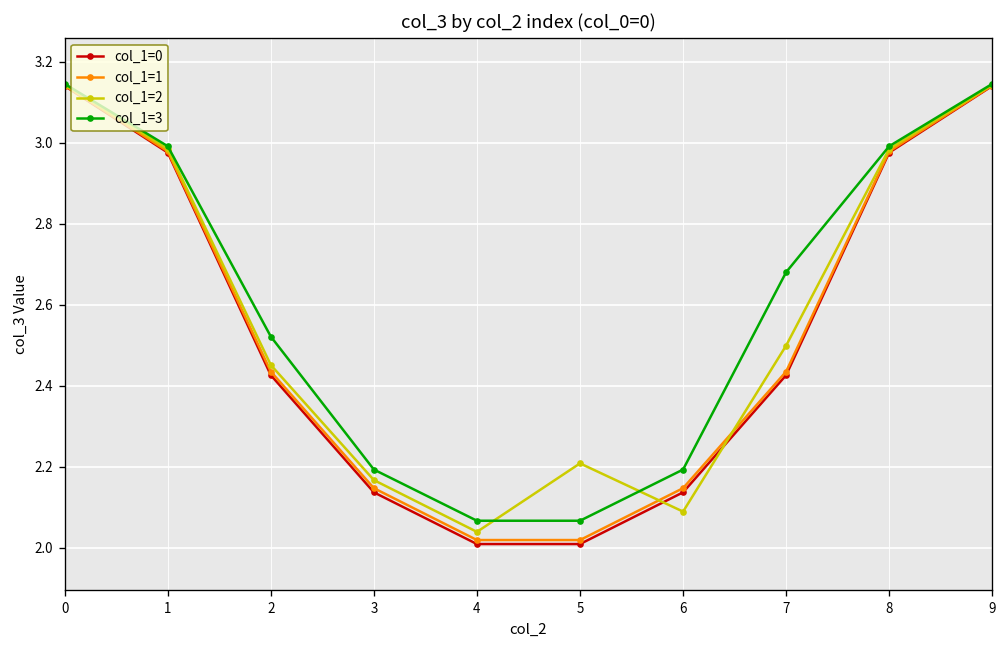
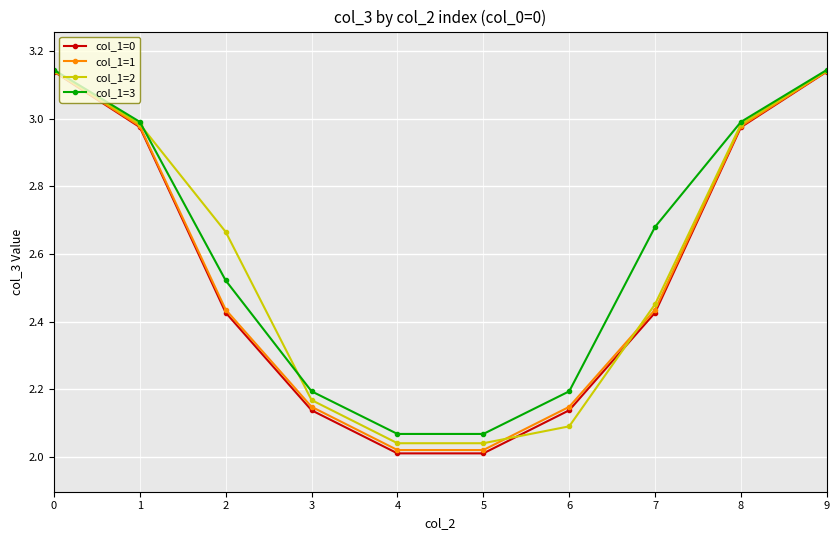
  {
    "col_1=0": {
      "2": 2.43,
      "3": 2.14,
      "4": 2.01,
      "5": 2.01,
      "6": 2.14,
      "7": 2.43
    },
    "col_1=1": {
      "2": 2.44,
      "3": 2.15,
      "4": 2.02,
      "5": 2.02,
      "6": 2.15,
      "7": 2.44
    },
    "col_1=2": {
-     "2": 2.45,
+     "2": 2.67,
      "3": 2.17,
      "4": 2.04,
-     "5": 2.21,
+     "5": 2.04,
      "6": 2.09,
-     "7": 2.50
+     "7": 2.45
    },
    "col_1=3": {
      "2": 2.52,
      "3": 2.19,
      "4": 2.07,
      "5": 2.07,
      "6": 2.19,
      "7": 2.68
    }
  }
